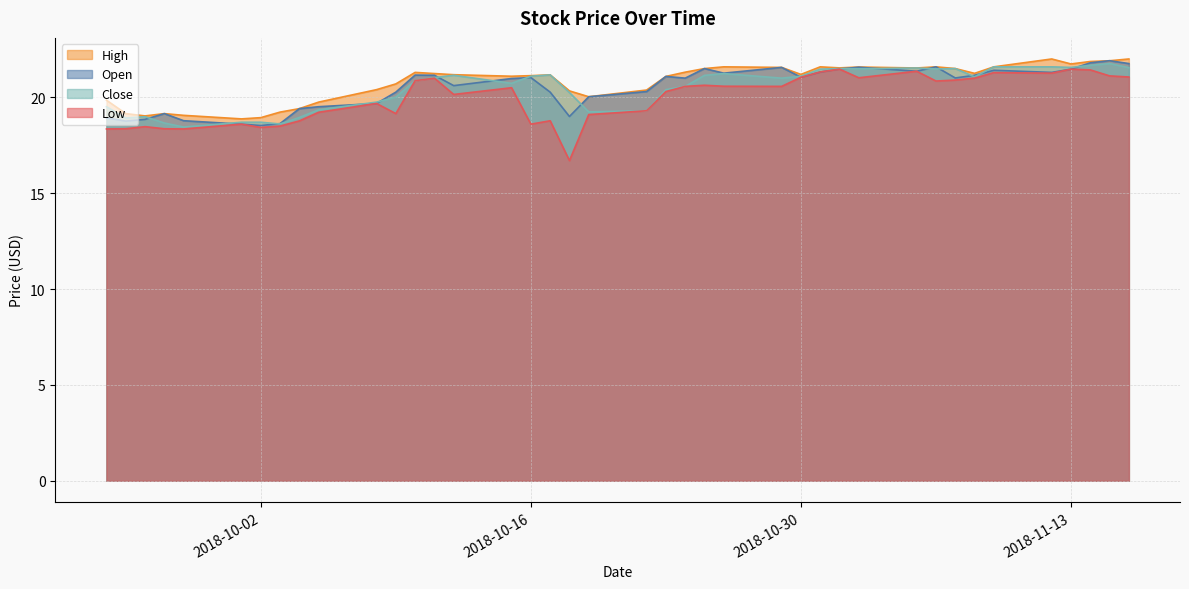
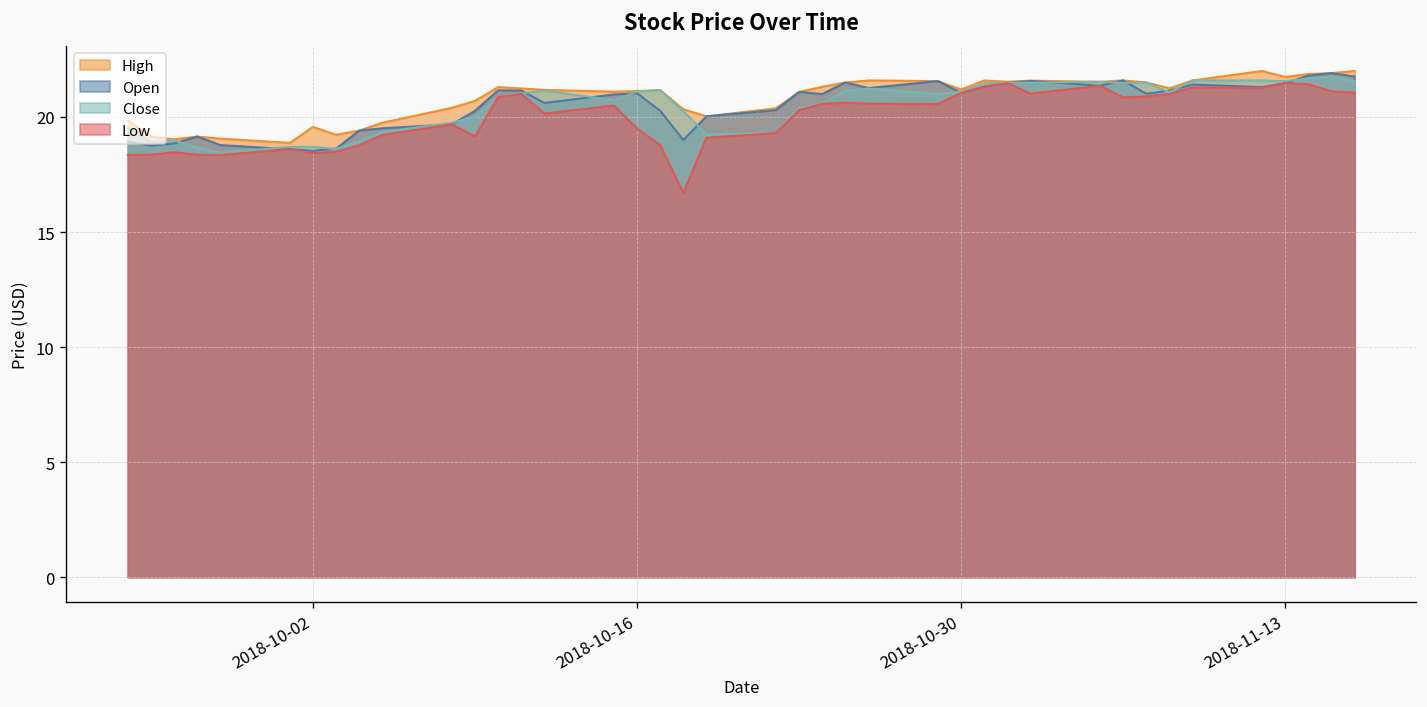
  {
    "High": {
-     "2018-10-02": 18.9,
+     "2018-10-02": 19.6,
      "2018-11-13": 21.7
    },
    "Close": {
      "2018-10-02": 18.7
    },
    "Low": {
-     "2018-10-16": 18.6
+     "2018-10-16": 19.5
    }
  }
